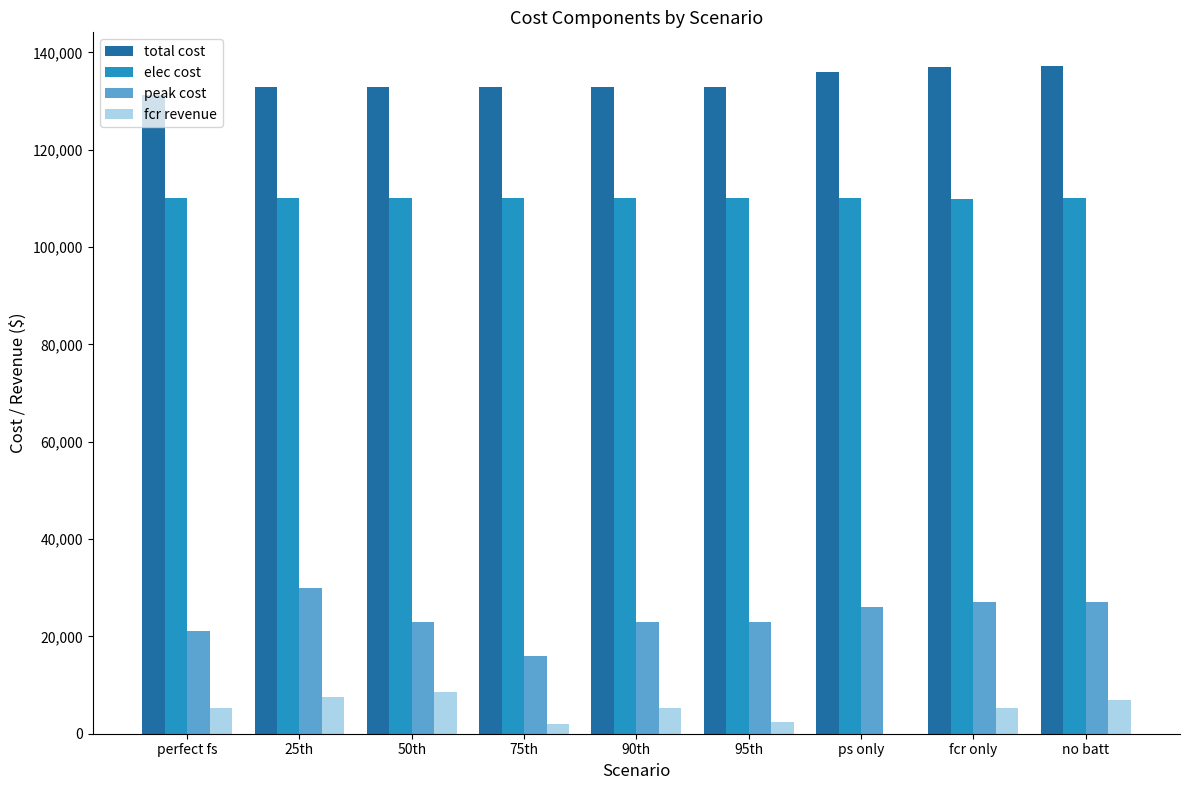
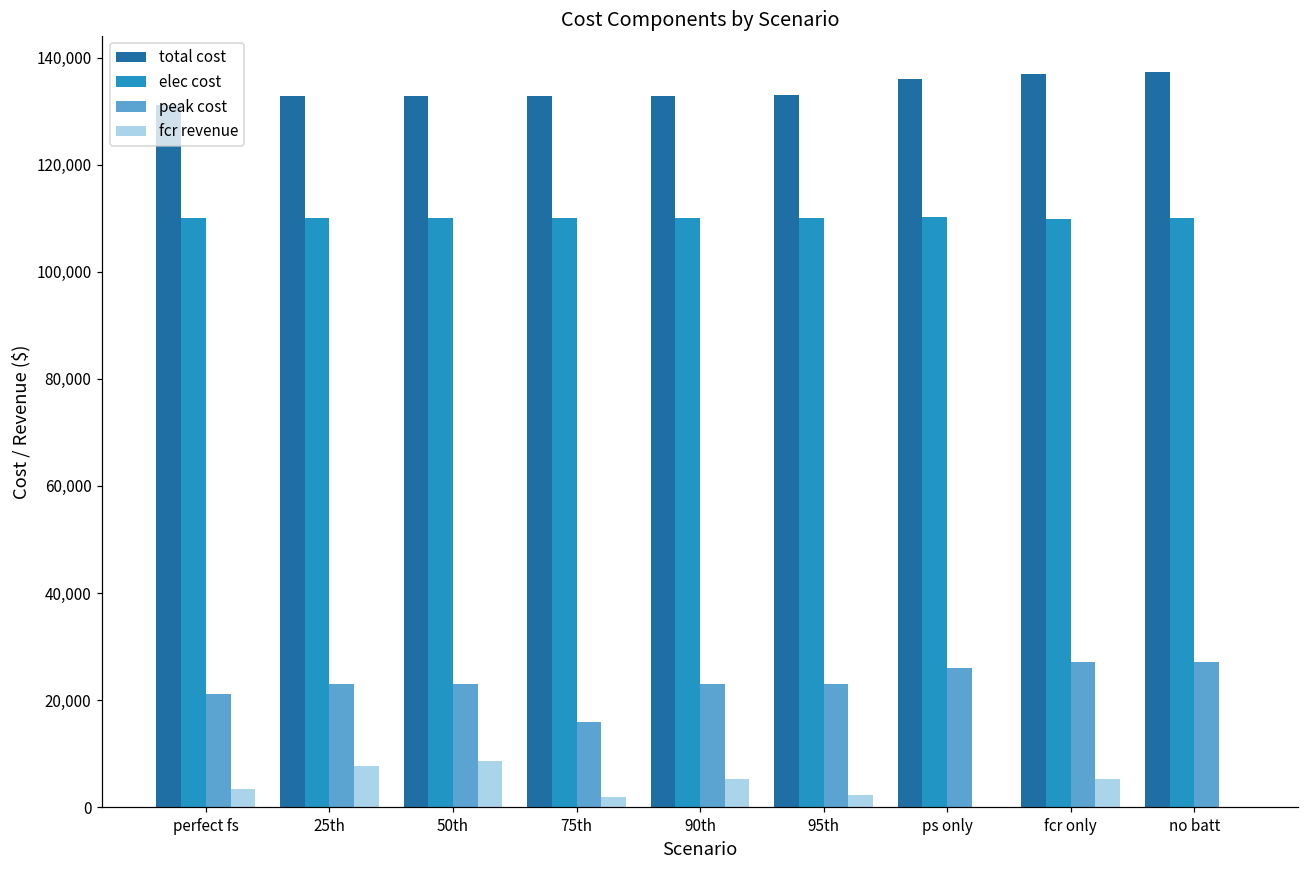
  {
    "peak cost": {
      "perfect fs": "21,000",
-     "25th": "30,000",
+     "25th": "23,000",
      "50th": "23,000",
      "75th": "16,000",
      "90th": "23,000",
      "95th": "23,000",
      "ps only": "26,000",
      "fcr only": "27,000",
      "no batt": "27,000"
    },
    "fcr revenue": {
-     "perfect fs": "5,000",
+     "perfect fs": "3,000",
      "25th": "8,000",
      "50th": "9,000",
      "75th": "2,000",
      "90th": "5,000",
      "95th": "2,000",
      "ps only": "0",
      "fcr only": "5,000",
-     "no batt": "7,000"
+     "no batt": "0"
    }
  }
